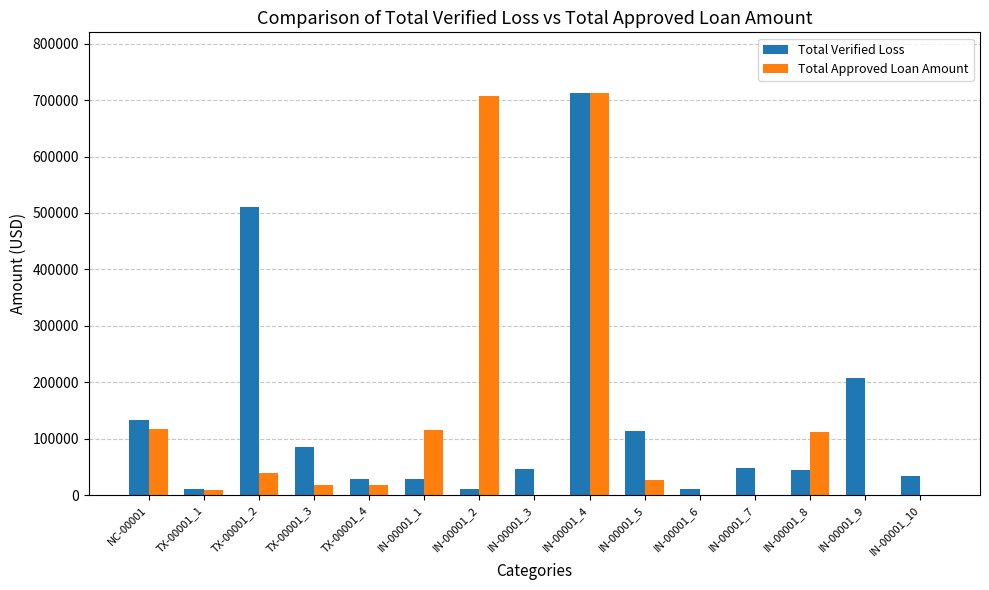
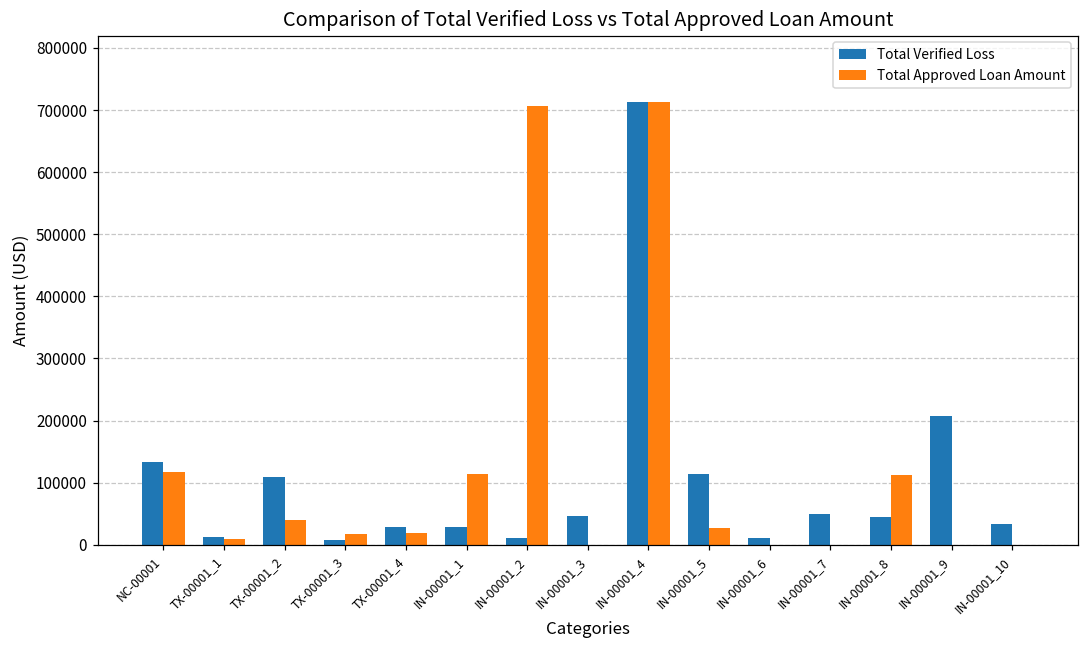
  {
    "Total Verified Loss": {
      "NC-00001": 130000,
      "TX-00001_1": 10000,
-     "TX-00001_2": 510000,
-     "TX-00001_3": 90000,
+     "TX-00001_2": 110000,
+     "TX-00001_3": 10000,
      "TX-00001_4": 30000,
      "IN-00001_1": 30000,
      "IN-00001_2": 10000,
      "IN-00001_3": 50000,
      "IN-00001_4": 710000,
      "IN-00001_5": 110000,
      "IN-00001_6": 10000,
      "IN-00001_7": 50000,
      "IN-00001_8": 40000,
      "IN-00001_9": 210000,
      "IN-00001_10": 30000
    },
    "Total Approved Loan Amount": {
      "NC-00001": 120000,
      "TX-00001_1": 10000,
      "TX-00001_2": 40000,
      "TX-00001_3": 20000,
      "TX-00001_4": 20000,
      "IN-00001_1": 110000,
      "IN-00001_2": 710000,
      "IN-00001_3": 0,
      "IN-00001_4": 710000,
      "IN-00001_5": 30000,
      "IN-00001_6": 0,
      "IN-00001_7": 0,
      "IN-00001_8": 110000,
      "IN-00001_9": 0,
      "IN-00001_10": 0
    }
  }
